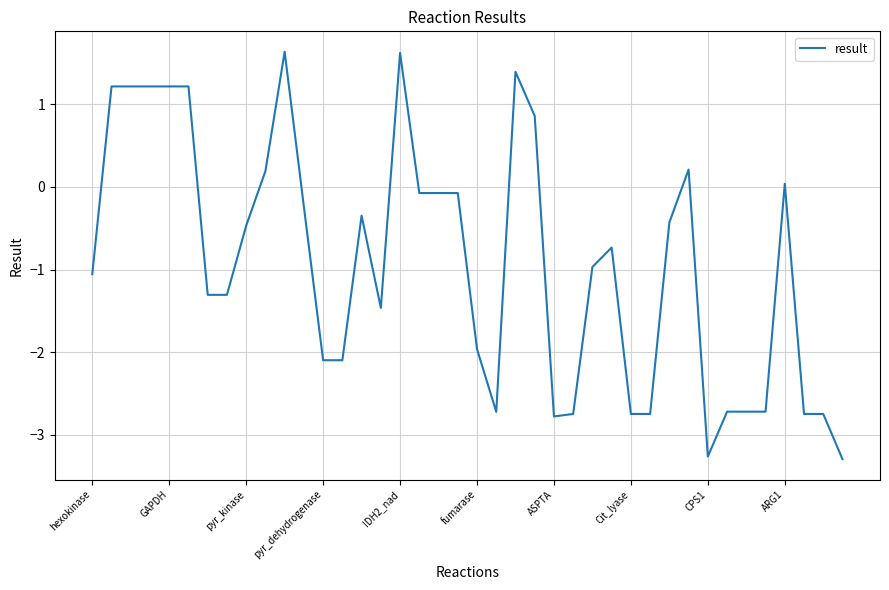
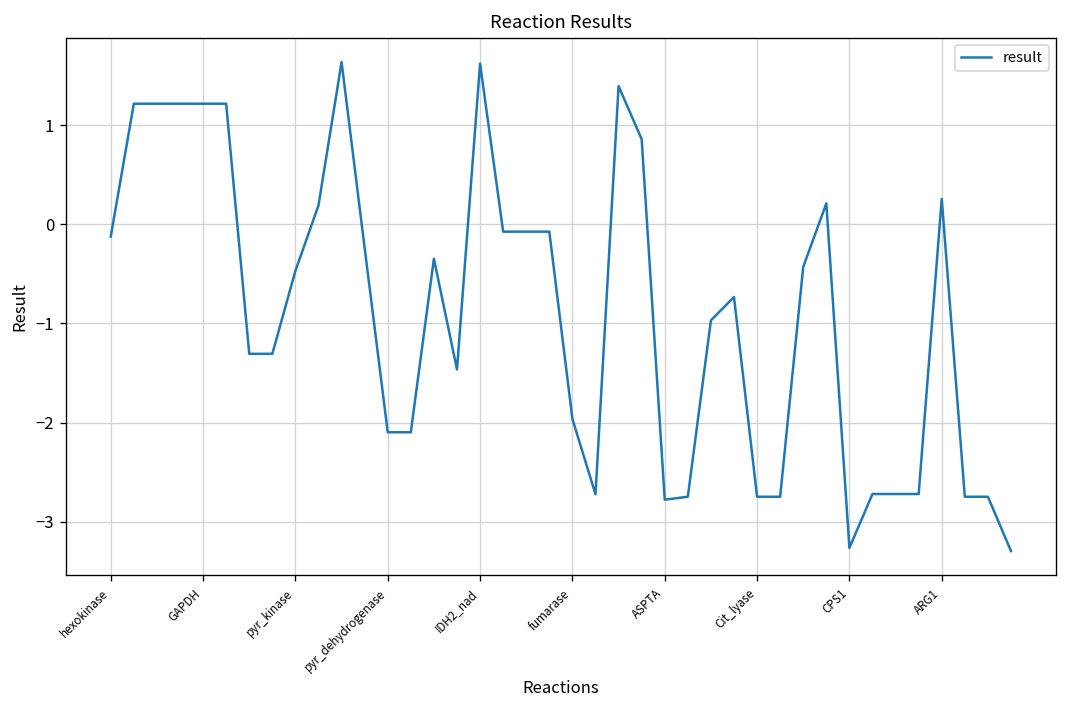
  {
-   "hexokinase": -1.1,
+   "hexokinase": -0.1,
    "GAPDH": 1.2,
    "pyr_kinase": -0.5,
    "pyr_dehydrogenase": -2.1,
    "IDH2_nad": 1.6,
    "fumarase": -2.0,
    "ASPTA": -2.8,
    "Cit_lyase": -2.7,
    "CPS1": -3.3,
-   "ARG1": 0.0
+   "ARG1": 0.3
  }
